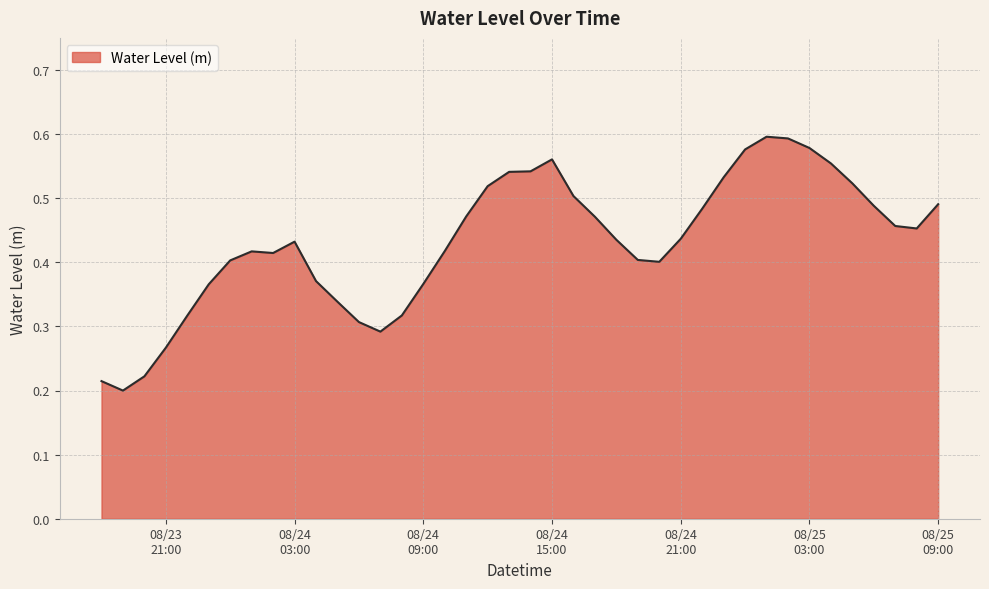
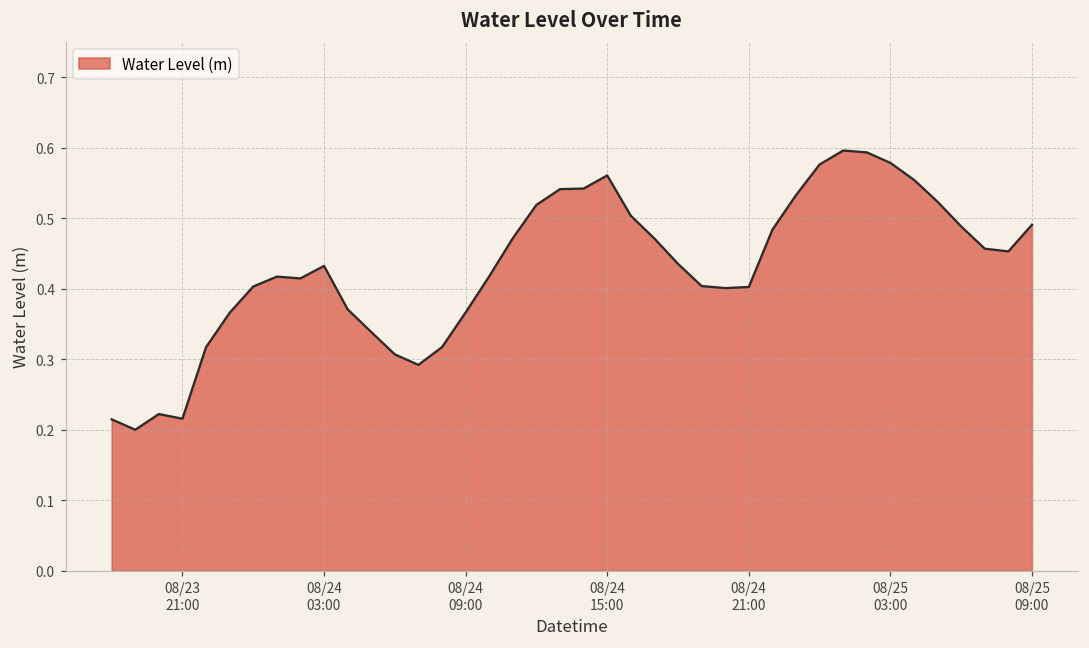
  {
-   "08/23 21:00": 0.27,
+   "08/23 21:00": 0.22,
    "08/24 03:00": 0.43,
    "08/24 09:00": 0.37,
    "08/24 15:00": 0.56,
-   "08/24 21:00": 0.44,
+   "08/24 21:00": 0.40,
    "08/25 03:00": 0.58,
    "08/25 09:00": 0.49
  }
